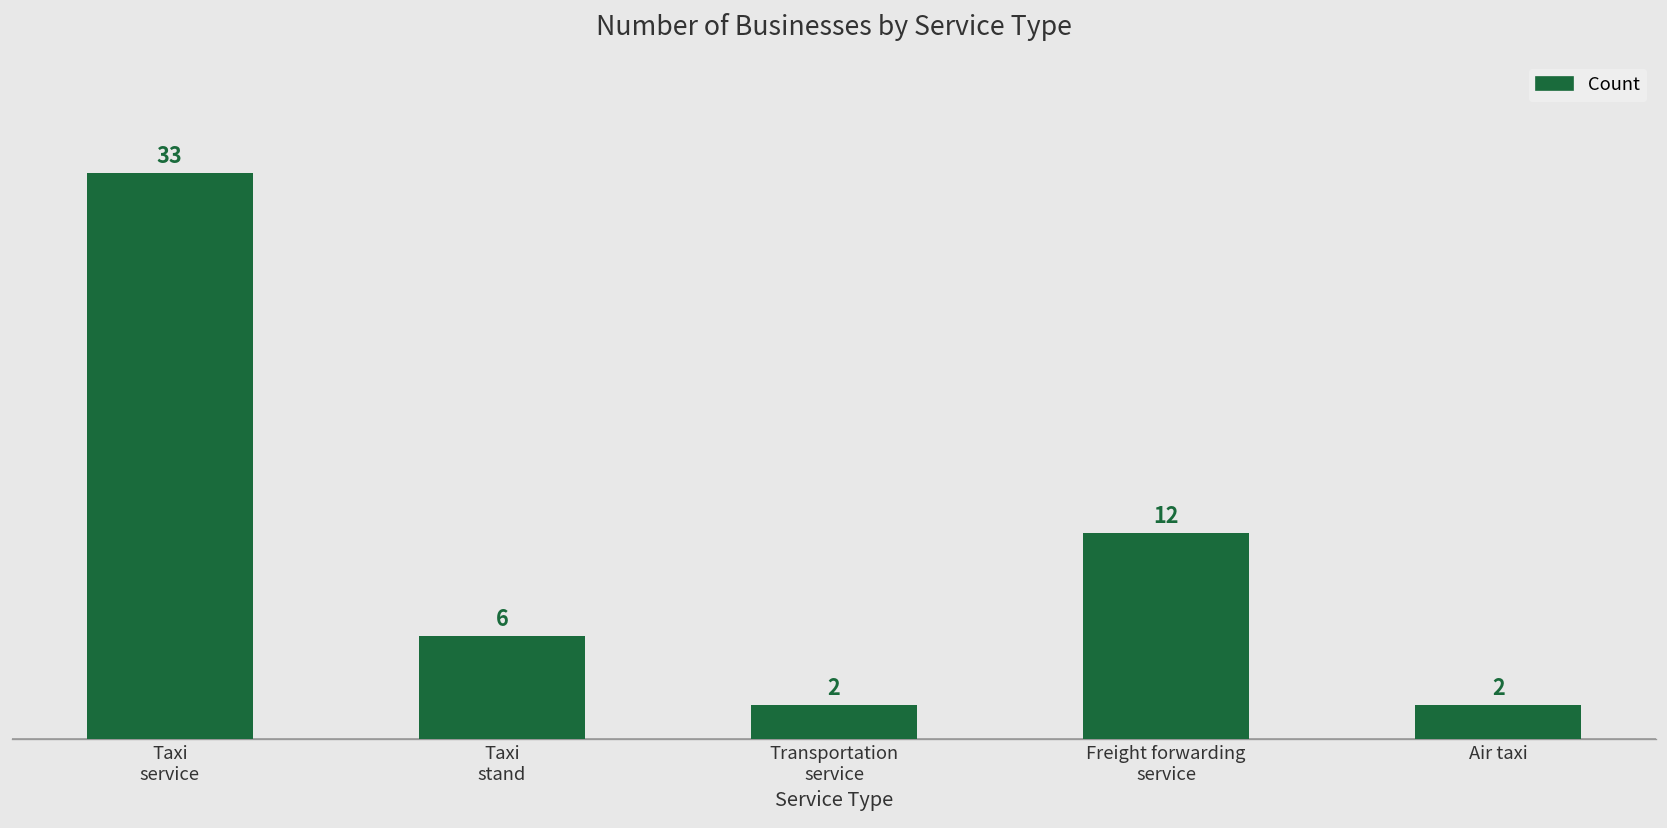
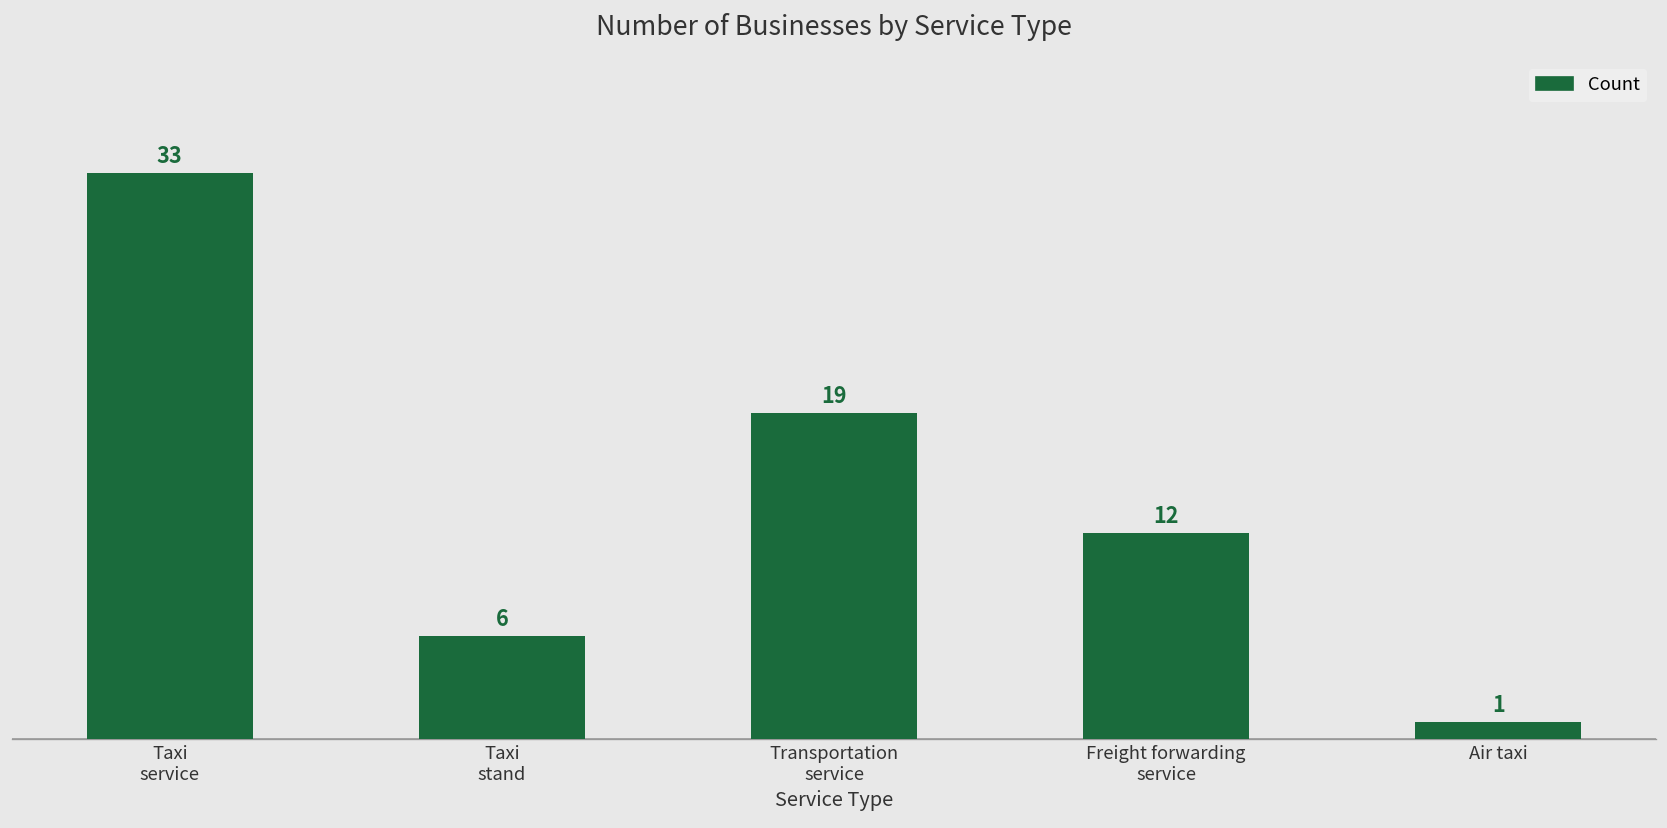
  {
    "Taxi service": 33,
    "Taxi stand": 6,
-   "Transportation service": 2,
+   "Transportation service": 19,
    "Freight forwarding service": 12,
-   "Air taxi": 2
+   "Air taxi": 1
  }
